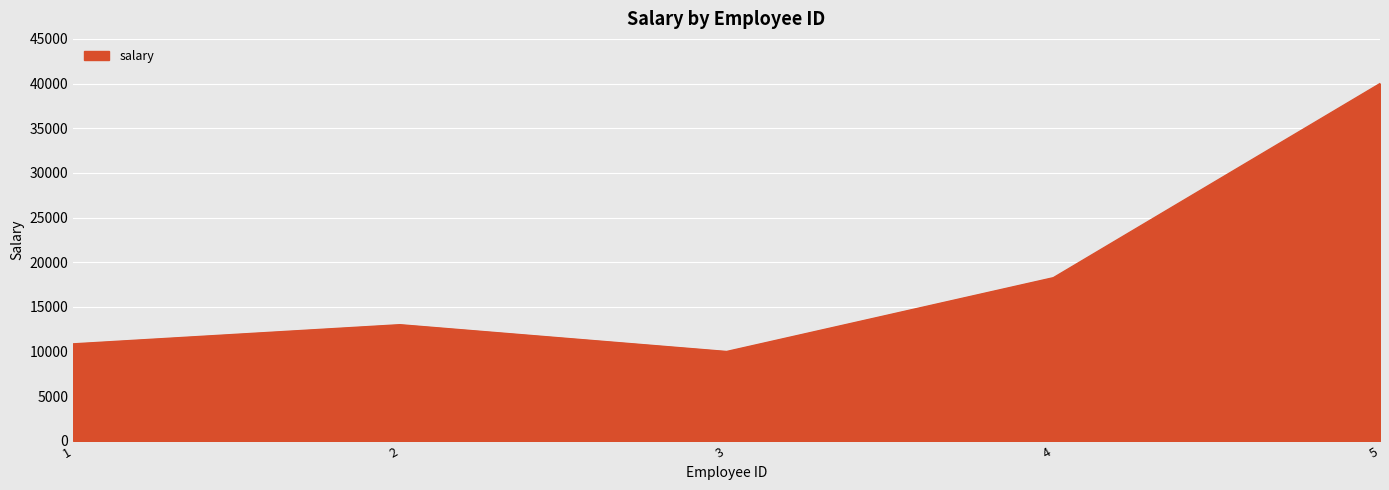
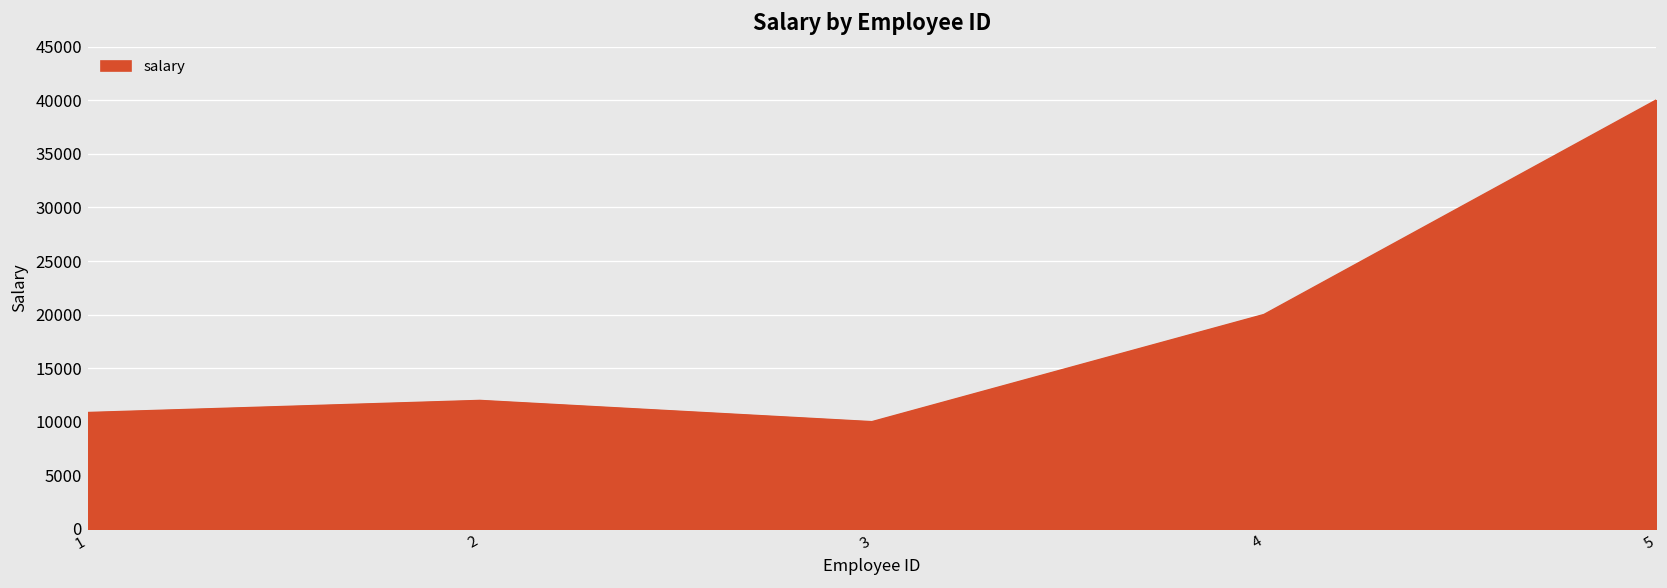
  {
    "1": 11000,
-   "2": 13000,
+   "2": 12000,
    "3": 10000,
-   "4": 18000,
+   "4": 20000,
    "5": 40000
  }
